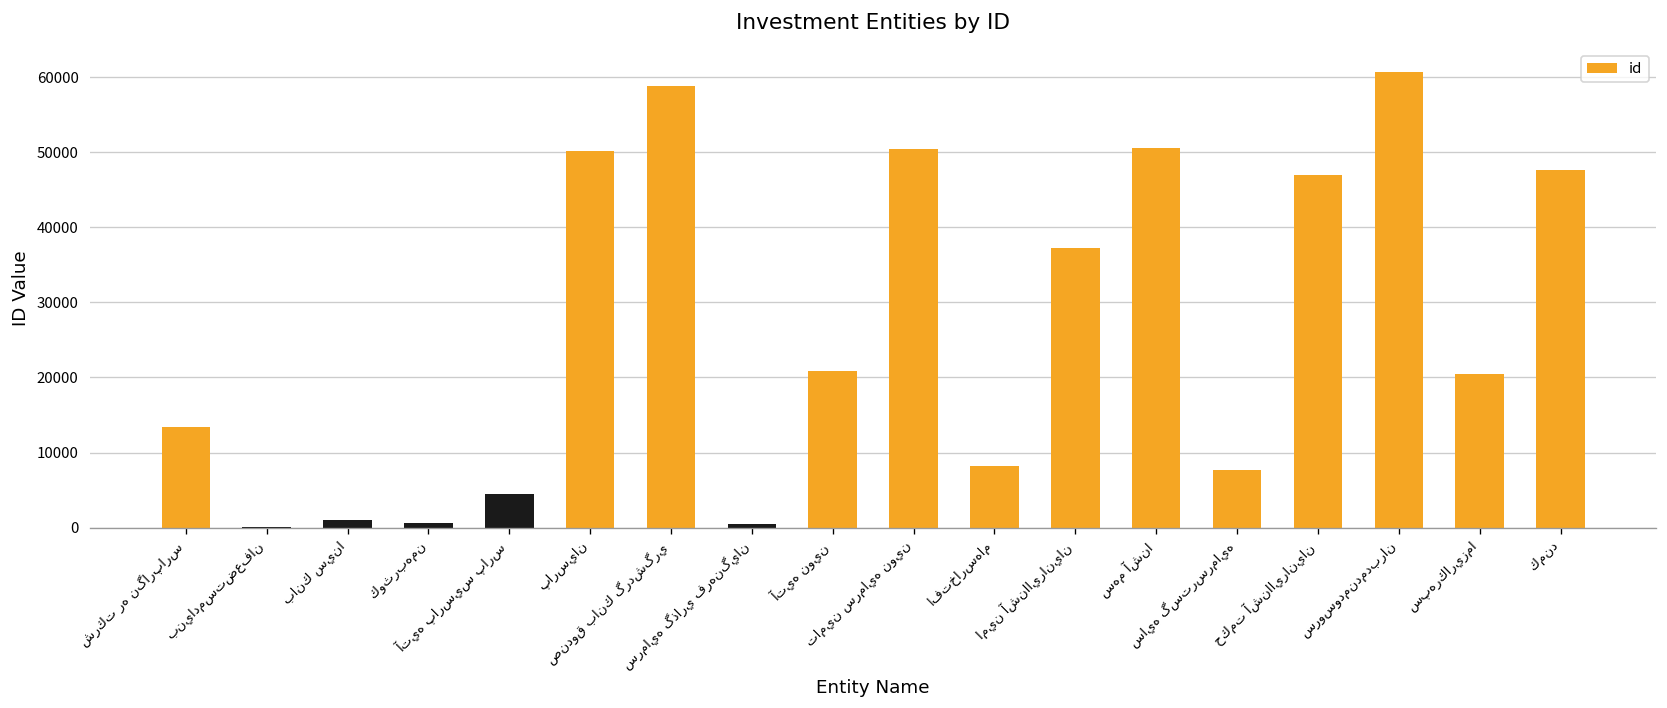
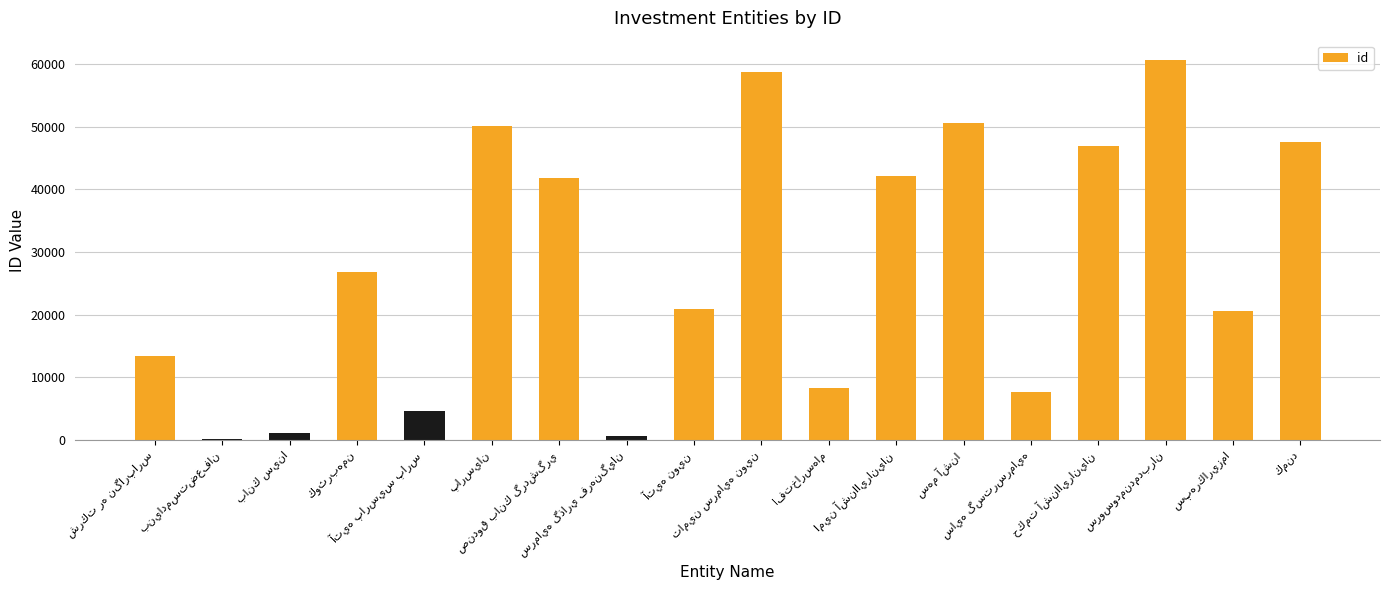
  {
    "شركت ره نگارپارس": 13000,
    "بانك سينا": 1000,
-   "كوثربهمن": 1000,
+   "كوثربهمن": 27000,
    "آتيه پارسيس پارس": 5000,
    "پارسيان": 50000,
-   "صندوق بانك گردشگري": 59000,
+   "صندوق بانك گردشگري": 42000,
    "سرمايه گذاري فرهنگيان": 1000,
    "آتيه نوين": 21000,
-   "تامين سرمايه نوين": 50000,
+   "تامين سرمايه نوين": 59000,
    "افتخارسهام": 8000,
-   "امين آشناايرانيان": 37000,
+   "امين آشناايرانيان": 42000,
    "سهم آشنا": 51000,
    "سايه گسترسرمايه": 8000,
    "حكمت آشناايرانيان": 47000,
    "سروسودمندمدبران": 61000,
    "سپهركاريزما": 21000,
    "كمند": 48000
  }
